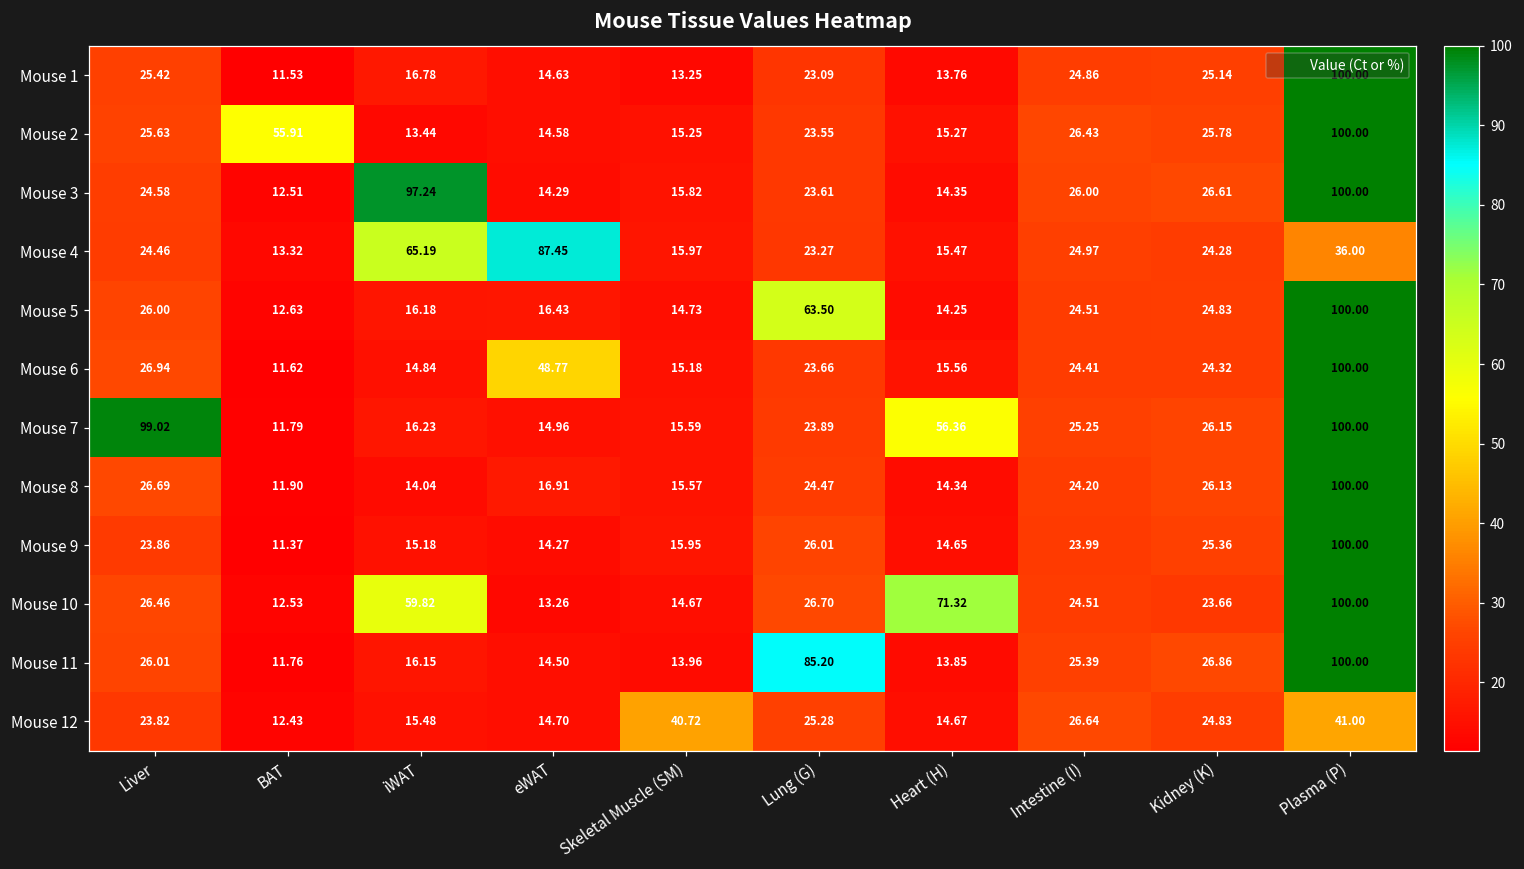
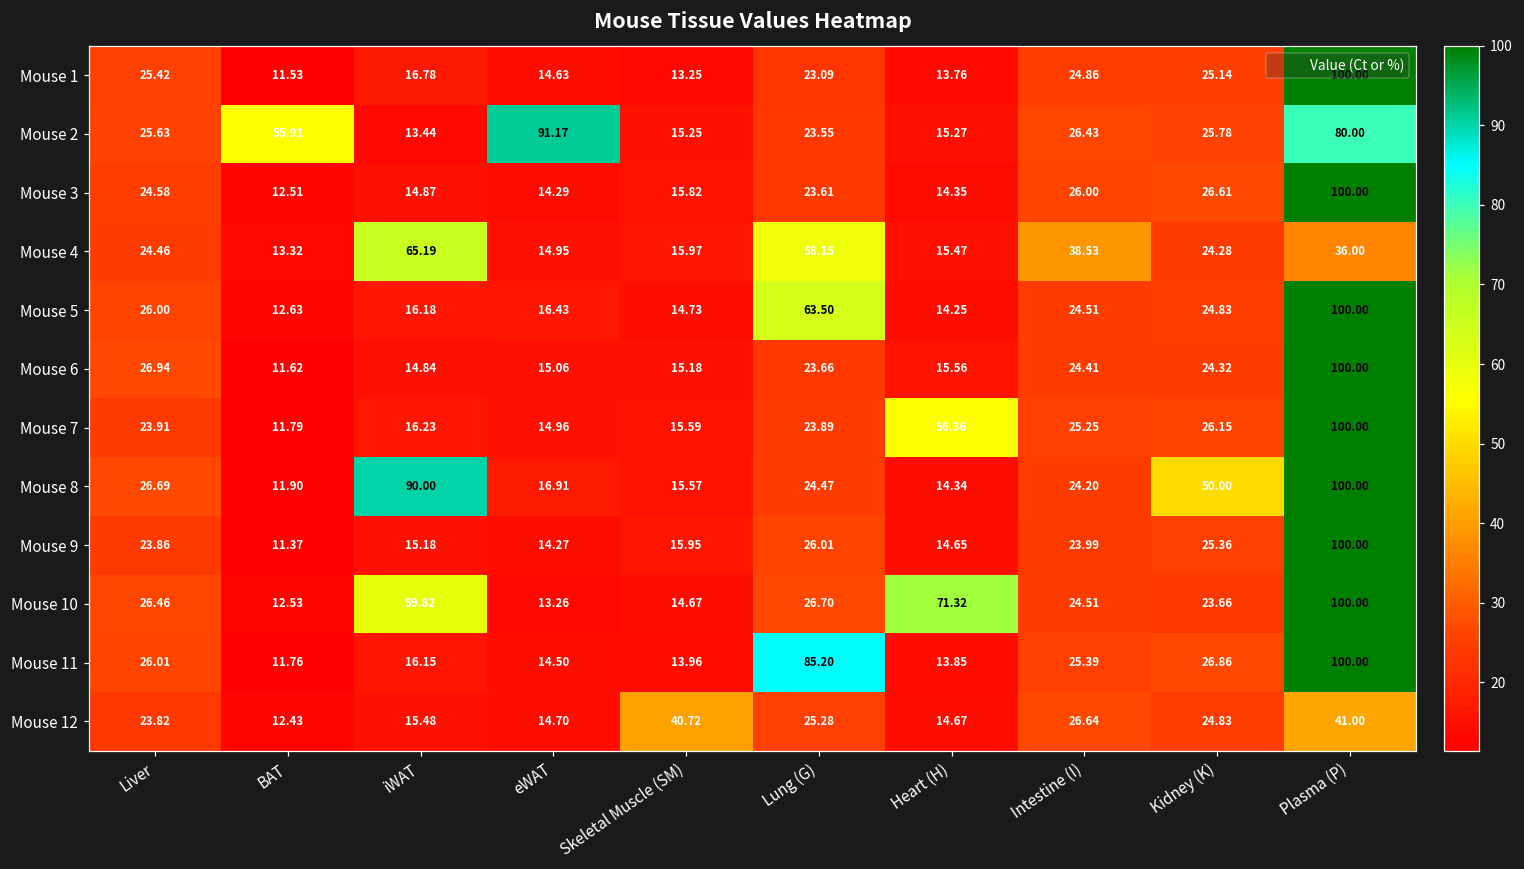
  {
    "Mouse 1": {
      "Liver": 25.42,
      "BAT": 11.53,
      "iWAT": 16.78,
      "eWAT": 14.63,
      "Skeletal Muscle (SM)": 13.25,
      "Lung (G)": 23.09,
      "Heart (H)": 13.76,
      "Intestine (I)": 24.86,
      "Kidney (K)": 25.14
    },
    "Mouse 2": {
      "Liver": 25.63,
      "BAT": 55.91,
      "iWAT": 13.44,
-     "eWAT": 14.58,
+     "eWAT": 91.17,
      "Skeletal Muscle (SM)": 15.25,
      "Lung (G)": 23.55,
      "Heart (H)": 15.27,
      "Intestine (I)": 26.43,
      "Kidney (K)": 25.78,
-     "Plasma (P)": 100.00
+     "Plasma (P)": 80.00
    },
    "Mouse 3": {
      "Liver": 24.58,
      "BAT": 12.51,
-     "iWAT": 97.24,
+     "iWAT": 14.87,
      "eWAT": 14.29,
      "Skeletal Muscle (SM)": 15.82,
      "Lung (G)": 23.61,
      "Heart (H)": 14.35,
      "Intestine (I)": 26.00,
      "Kidney (K)": 26.61,
      "Plasma (P)": 100.00
    },
    "Mouse 4": {
      "Liver": 24.46,
      "BAT": 13.32,
      "iWAT": 65.19,
-     "eWAT": 87.45,
+     "eWAT": 14.95,
      "Skeletal Muscle (SM)": 15.97,
-     "Lung (G)": 23.27,
+     "Lung (G)": 58.15,
      "Heart (H)": 15.47,
-     "Intestine (I)": 24.97,
+     "Intestine (I)": 38.53,
      "Kidney (K)": 24.28,
      "Plasma (P)": 36.00
    },
    "Mouse 5": {
      "Liver": 26.00,
      "BAT": 12.63,
      "iWAT": 16.18,
      "eWAT": 16.43,
      "Skeletal Muscle (SM)": 14.73,
      "Lung (G)": 63.50,
      "Heart (H)": 14.25,
      "Intestine (I)": 24.51,
      "Kidney (K)": 24.83,
      "Plasma (P)": 100.00
    },
    "Mouse 6": {
      "Liver": 26.94,
      "BAT": 11.62,
      "iWAT": 14.84,
-     "eWAT": 48.77,
+     "eWAT": 15.06,
      "Skeletal Muscle (SM)": 15.18,
      "Lung (G)": 23.66,
      "Heart (H)": 15.56,
      "Intestine (I)": 24.41,
      "Kidney (K)": 24.32,
      "Plasma (P)": 100.00
    },
    "Mouse 7": {
-     "Liver": 99.02,
+     "Liver": 23.91,
      "BAT": 11.79,
      "iWAT": 16.23,
      "eWAT": 14.96,
      "Skeletal Muscle (SM)": 15.59,
      "Lung (G)": 23.89,
      "Heart (H)": 56.36,
      "Intestine (I)": 25.25,
      "Kidney (K)": 26.15,
      "Plasma (P)": 100.00
    },
    "Mouse 8": {
      "Liver": 26.69,
      "BAT": 11.90,
-     "iWAT": 14.04,
+     "iWAT": 90.00,
      "eWAT": 16.91,
      "Skeletal Muscle (SM)": 15.57,
      "Lung (G)": 24.47,
      "Heart (H)": 14.34,
      "Intestine (I)": 24.20,
-     "Kidney (K)": 26.13,
+     "Kidney (K)": 50.00,
      "Plasma (P)": 100.00
    },
    "Mouse 9": {
      "Liver": 23.86,
      "BAT": 11.37,
      "iWAT": 15.18,
      "eWAT": 14.27,
      "Skeletal Muscle (SM)": 15.95,
      "Lung (G)": 26.01,
      "Heart (H)": 14.65,
      "Intestine (I)": 23.99,
      "Kidney (K)": 25.36,
      "Plasma (P)": 100.00
    },
    "Mouse 10": {
      "Liver": 26.46,
      "BAT": 12.53,
      "iWAT": 59.82,
      "eWAT": 13.26,
      "Skeletal Muscle (SM)": 14.67,
      "Lung (G)": 26.70,
      "Heart (H)": 71.32,
      "Intestine (I)": 24.51,
      "Kidney (K)": 23.66,
      "Plasma (P)": 100.00
    },
    "Mouse 11": {
      "Liver": 26.01,
      "BAT": 11.76,
      "iWAT": 16.15,
      "eWAT": 14.50,
      "Skeletal Muscle (SM)": 13.96,
      "Lung (G)": 85.20,
      "Heart (H)": 13.85,
      "Intestine (I)": 25.39,
      "Kidney (K)": 26.86,
      "Plasma (P)": 100.00
    },
    "Mouse 12": {
      "Liver": 23.82,
      "BAT": 12.43,
      "iWAT": 15.48,
      "eWAT": 14.70,
      "Skeletal Muscle (SM)": 40.72,
      "Lung (G)": 25.28,
      "Heart (H)": 14.67,
      "Intestine (I)": 26.64,
      "Kidney (K)": 24.83,
      "Plasma (P)": 41.00
    }
  }
